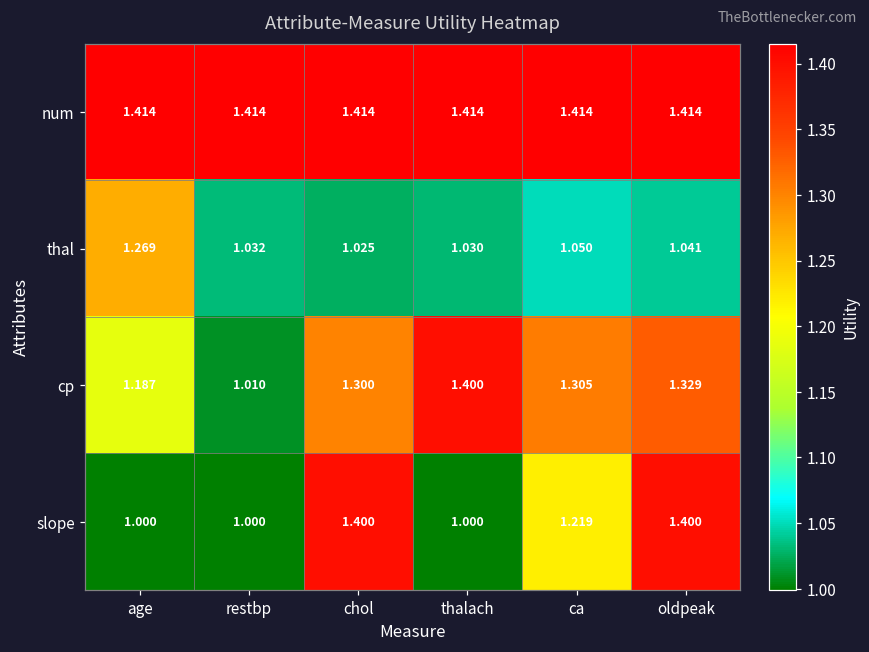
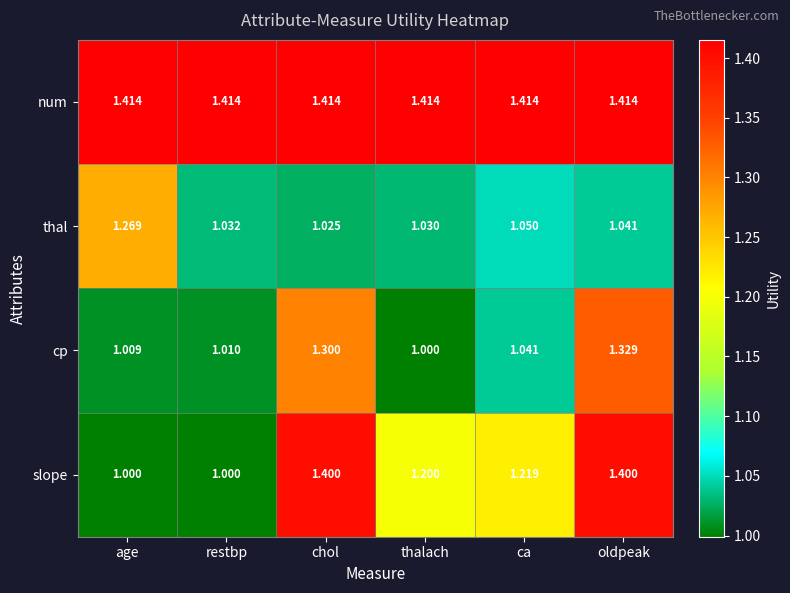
  {
    "num": {
      "age": 1.414,
      "restbp": 1.414,
      "chol": 1.414,
      "thalach": 1.414,
      "ca": 1.414,
      "oldpeak": 1.414
    },
    "thal": {
      "age": 1.269,
      "restbp": 1.032,
      "chol": 1.025,
      "thalach": 1.030,
      "ca": 1.050,
      "oldpeak": 1.041
    },
    "cp": {
-     "age": 1.187,
+     "age": 1.009,
      "restbp": 1.010,
      "chol": 1.300,
-     "thalach": 1.400,
-     "ca": 1.305,
+     "thalach": 1.000,
+     "ca": 1.041,
      "oldpeak": 1.329
    },
    "slope": {
      "age": 1.000,
      "restbp": 1.000,
      "chol": 1.400,
-     "thalach": 1.000,
+     "thalach": 1.200,
      "ca": 1.219,
      "oldpeak": 1.400
    }
  }
